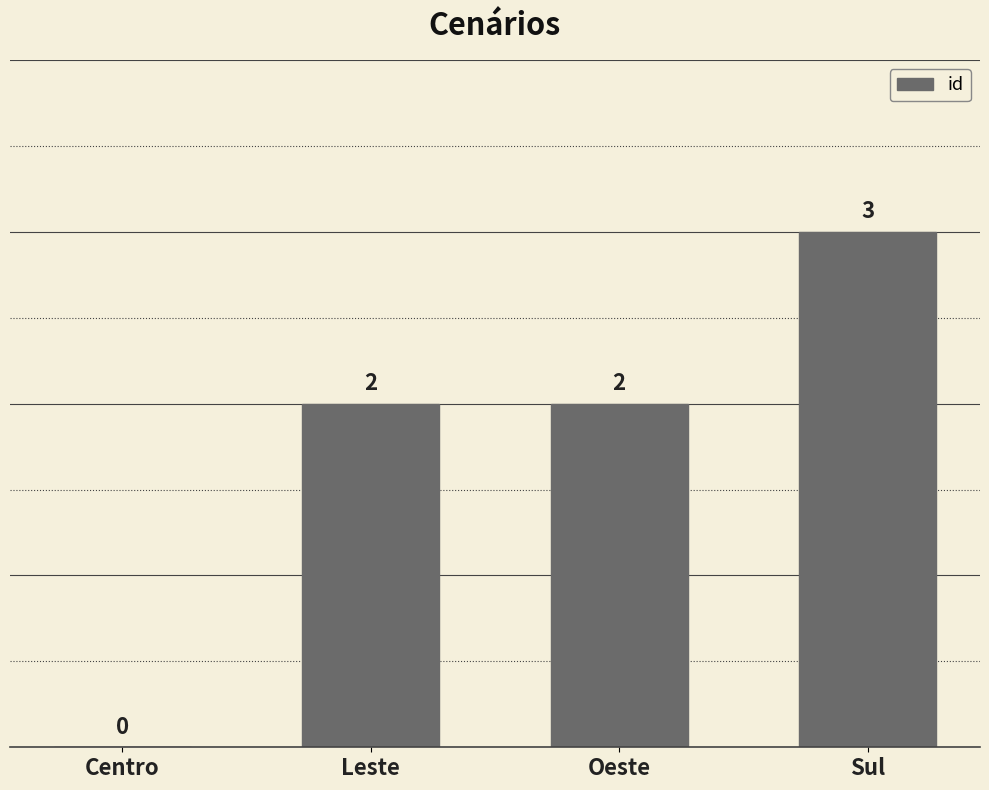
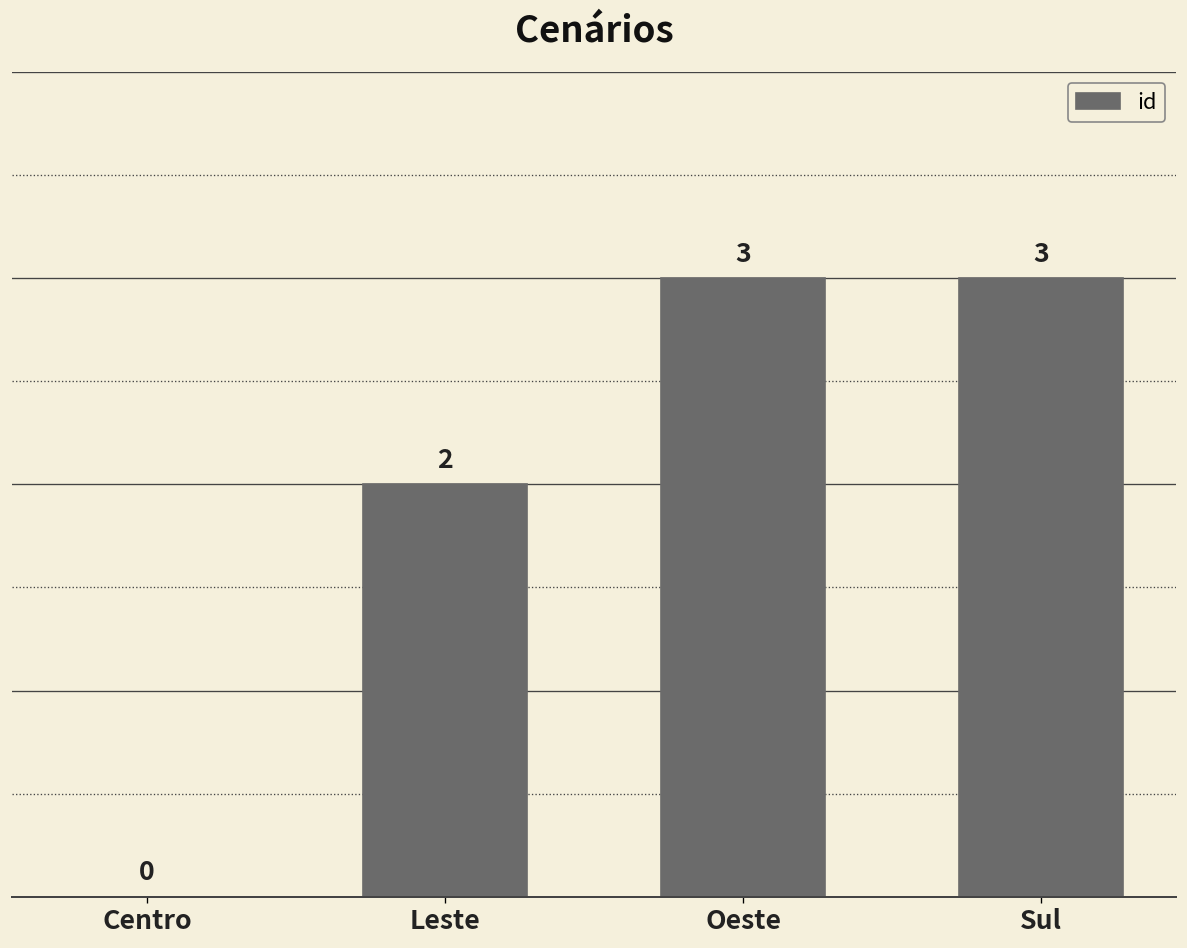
  {
    "Centro": 0,
    "Leste": 2,
-   "Oeste": 2,
+   "Oeste": 3,
    "Sul": 3
  }
